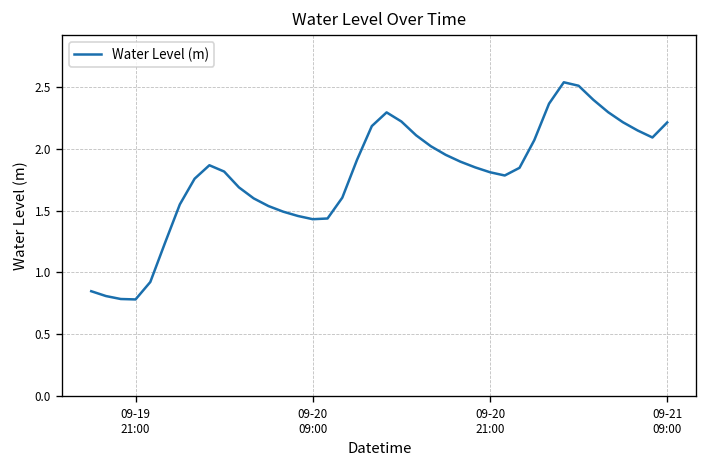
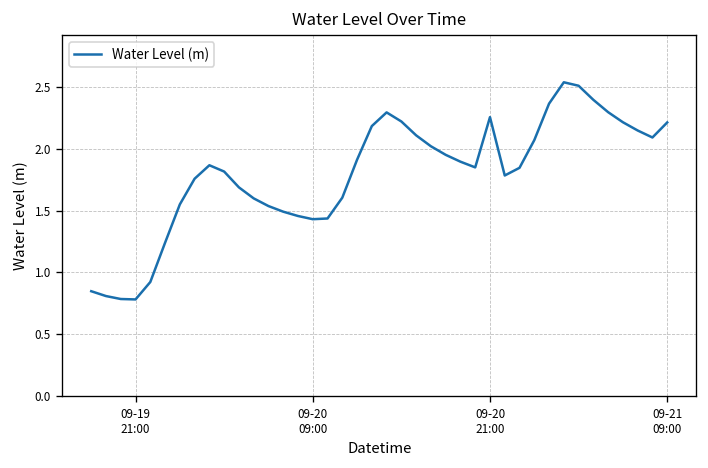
  {
    "09-19 21:00": 0.78,
    "09-20 09:00": 1.43,
-   "09-20 21:00": 1.81,
+   "09-20 21:00": 2.25,
    "09-21 09:00": 2.21
  }
